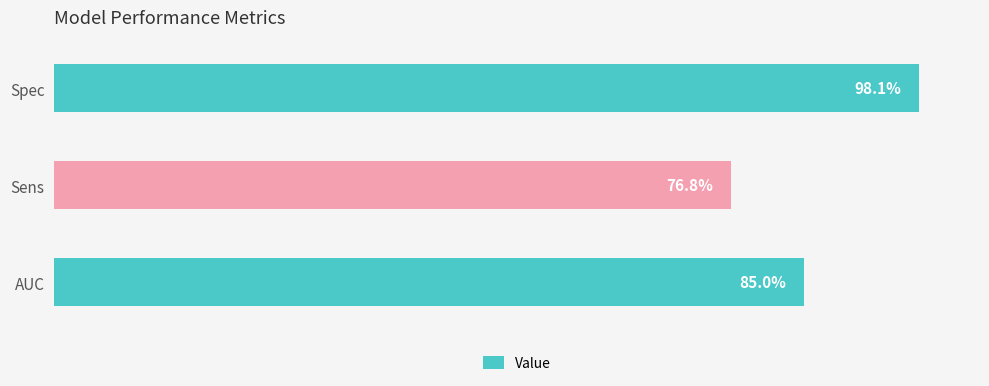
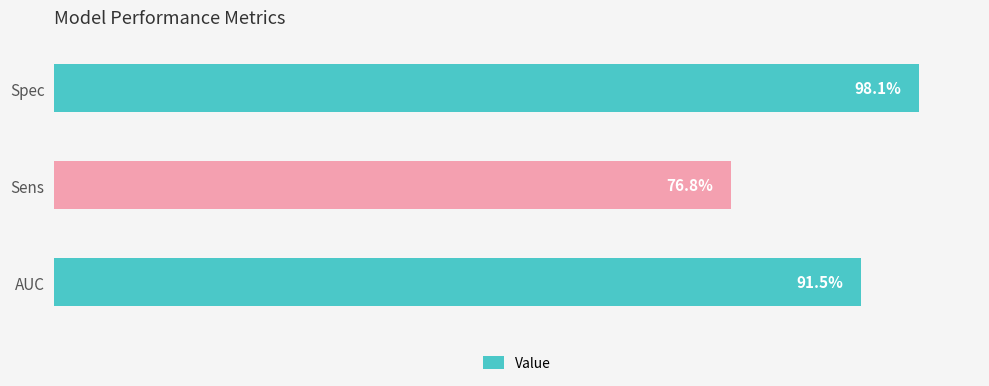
  {
    "Spec": "98.1%",
    "Sens": "76.8%",
-   "AUC": "85.0%"
+   "AUC": "91.5%"
  }
